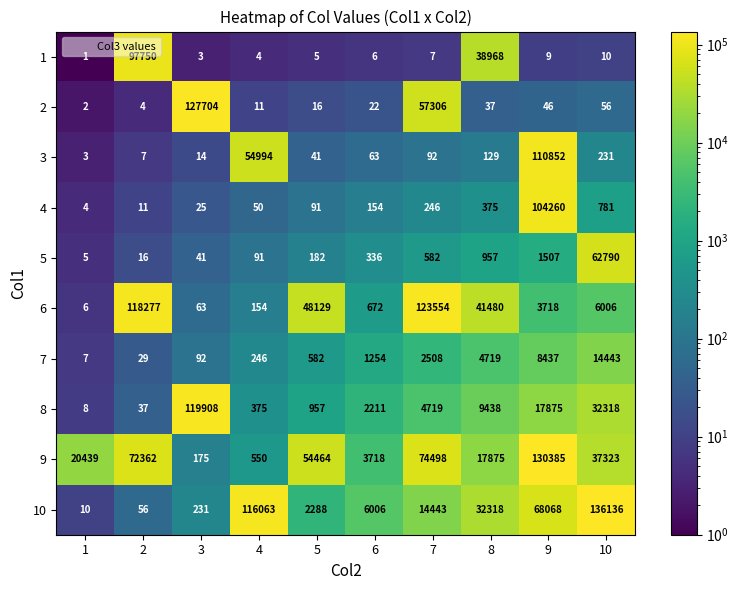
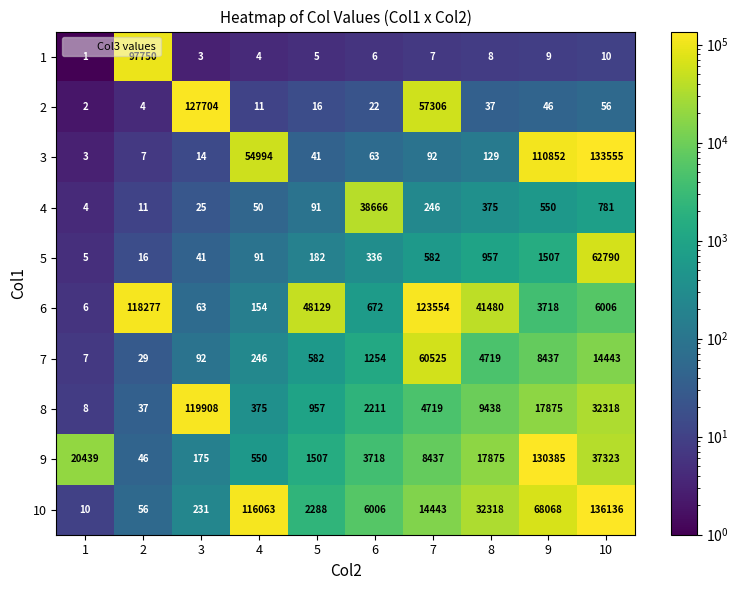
  {
    "1": {
      "3": 3,
      "4": 4,
      "5": 5,
      "6": 6,
      "7": 7,
-     "8": 38968,
+     "8": 8,
      "9": 9,
      "10": 10
    },
    "2": {
      "1": 2,
      "2": 4,
      "3": 127704,
      "4": 11,
      "5": 16,
      "6": 22,
      "7": 57306,
      "8": 37,
      "9": 46,
      "10": 56
    },
    "3": {
      "1": 3,
      "2": 7,
      "3": 14,
      "4": 54994,
      "5": 41,
      "6": 63,
      "7": 92,
      "8": 129,
      "9": 110852,
-     "10": 231
+     "10": 133555
    },
    "4": {
      "1": 4,
      "2": 11,
      "3": 25,
      "4": 50,
      "5": 91,
-     "6": 154,
+     "6": 38666,
      "7": 246,
      "8": 375,
-     "9": 104260,
+     "9": 550,
      "10": 781
    },
    "5": {
      "1": 5,
      "2": 16,
      "3": 41,
      "4": 91,
      "5": 182,
      "6": 336,
      "7": 582,
      "8": 957,
      "9": 1507,
      "10": 62790
    },
    "6": {
      "1": 6,
      "2": 118277,
      "3": 63,
      "4": 154,
      "5": 48129,
      "6": 672,
      "7": 123554,
      "8": 41480,
      "9": 3718,
      "10": 6006
    },
    "7": {
      "1": 7,
      "2": 29,
      "3": 92,
      "4": 246,
      "5": 582,
      "6": 1254,
-     "7": 2508,
+     "7": 60525,
      "8": 4719,
      "9": 8437,
      "10": 14443
    },
    "8": {
      "1": 8,
      "2": 37,
      "3": 119908,
      "4": 375,
      "5": 957,
      "6": 2211,
      "7": 4719,
      "8": 9438,
      "9": 17875,
      "10": 32318
    },
    "9": {
      "1": 20439,
-     "2": 72362,
+     "2": 46,
      "3": 175,
      "4": 550,
-     "5": 54464,
+     "5": 1507,
      "6": 3718,
-     "7": 74498,
+     "7": 8437,
      "8": 17875,
      "9": 130385,
      "10": 37323
    },
    "10": {
      "1": 10,
      "2": 56,
      "3": 231,
      "4": 116063,
      "5": 2288,
      "6": 6006,
      "7": 14443,
      "8": 32318,
      "9": 68068,
      "10": 136136
    }
  }
